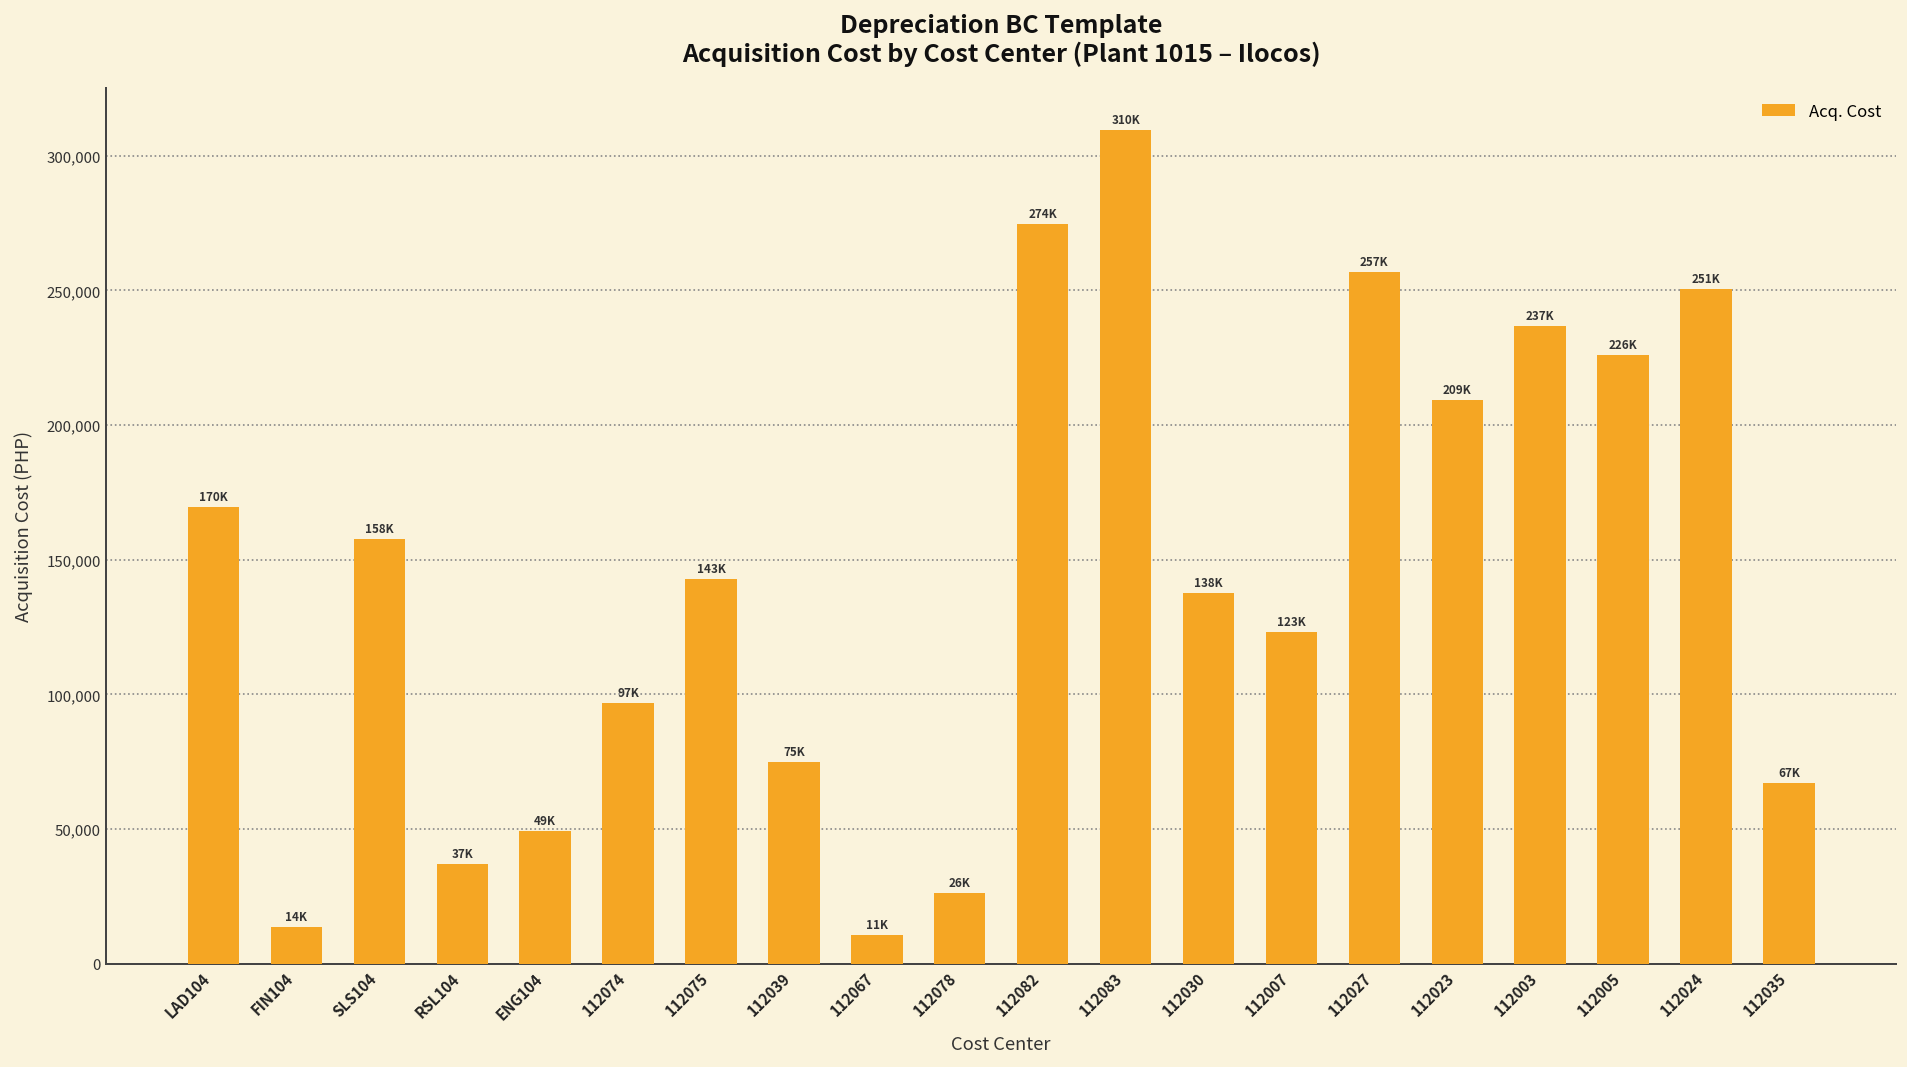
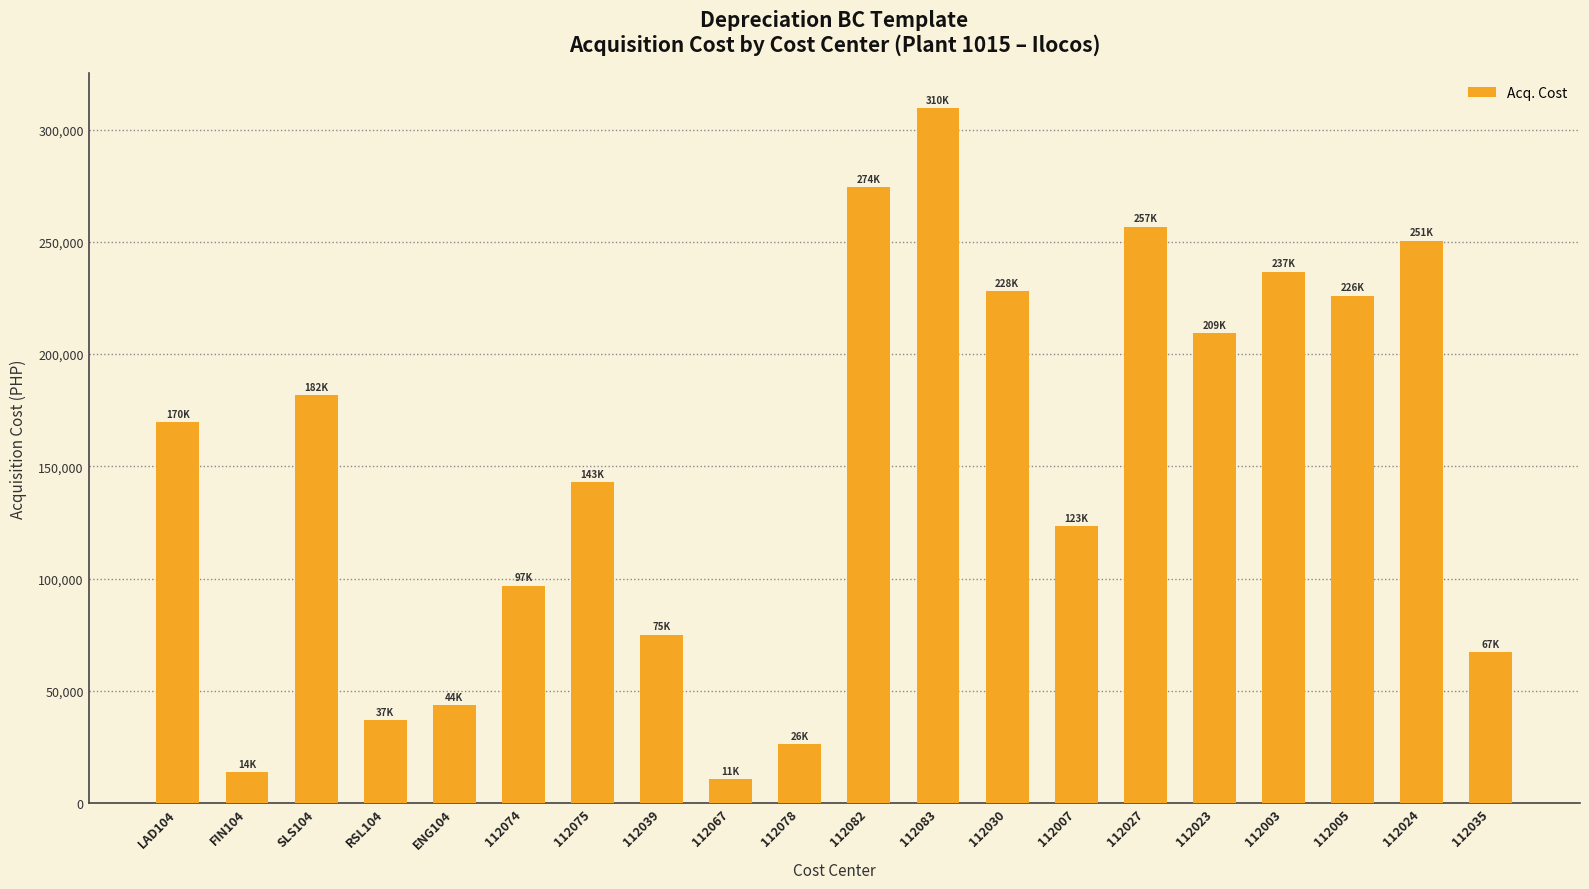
  {
    "LAD104": "170K",
    "FIN104": "14K",
-   "SLS104": "158K",
+   "SLS104": "182K",
    "RSL104": "37K",
-   "ENG104": "49K",
+   "ENG104": "44K",
    "112074": "97K",
    "112075": "143K",
    "112039": "75K",
    "112067": "11K",
    "112078": "26K",
    "112082": "274K",
    "112083": "310K",
-   "112030": "138K",
+   "112030": "228K",
    "112007": "123K",
    "112027": "257K",
    "112023": "209K",
    "112003": "237K",
    "112005": "226K",
    "112024": "251K",
    "112035": "67K"
  }
